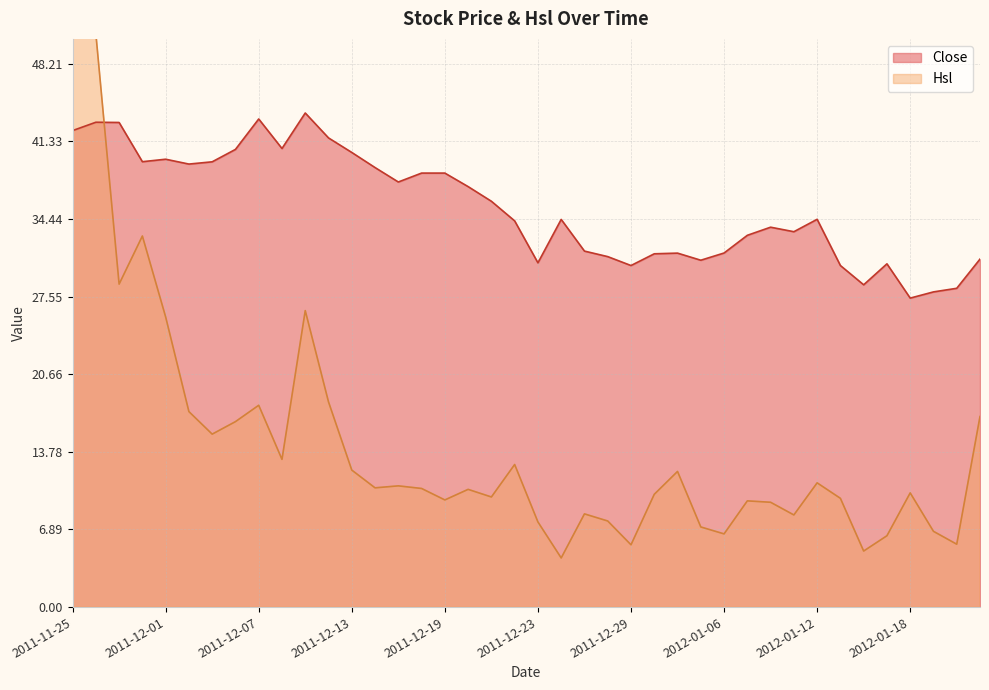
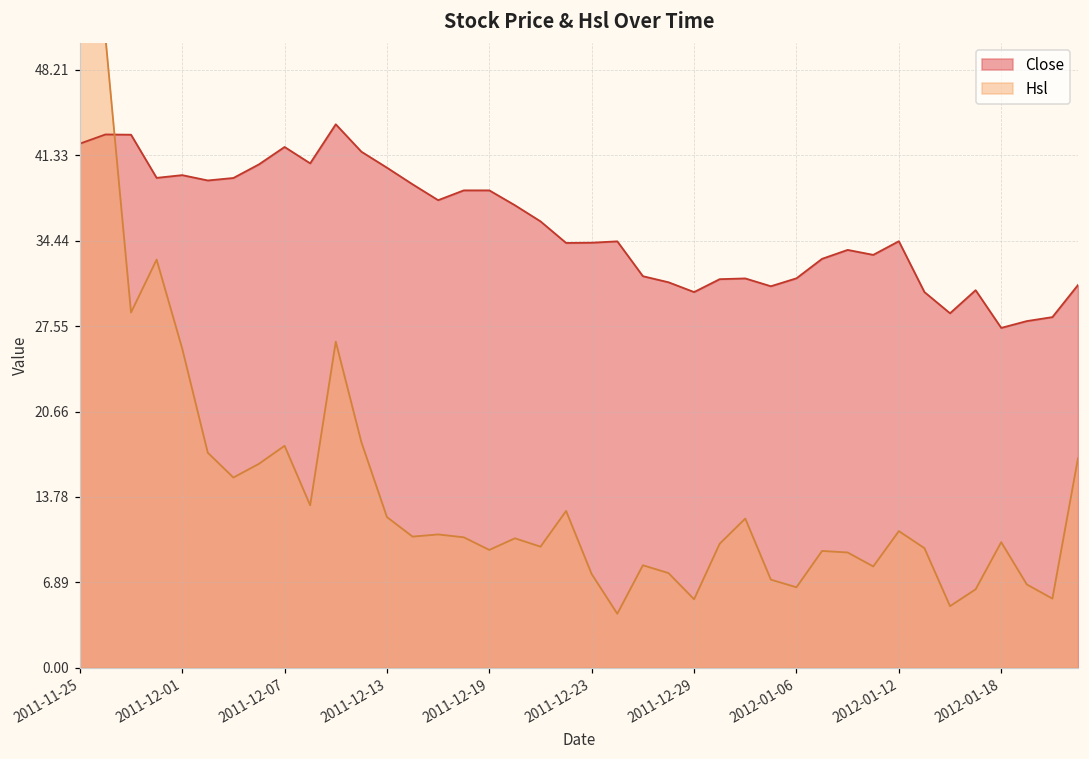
  {
    "Close": {
      "2011-11-25": 42.3,
      "2011-12-01": 39.7,
-     "2011-12-07": 43.3,
+     "2011-12-07": 42.0,
      "2011-12-13": 40.3,
      "2011-12-19": 38.5,
-     "2011-12-23": 30.5,
+     "2011-12-23": 34.3,
      "2011-12-29": 30.3,
      "2012-01-06": 31.4,
      "2012-01-12": 34.4,
      "2012-01-18": 27.4
    },
    "Hsl": {
      "2011-12-01": 25.7,
      "2011-12-07": 17.9,
      "2011-12-13": 12.2,
      "2011-12-19": 9.5,
      "2011-12-23": 7.6,
      "2011-12-29": 5.5,
      "2012-01-06": 6.5,
      "2012-01-12": 11.0,
      "2012-01-18": 10.1
    }
  }
